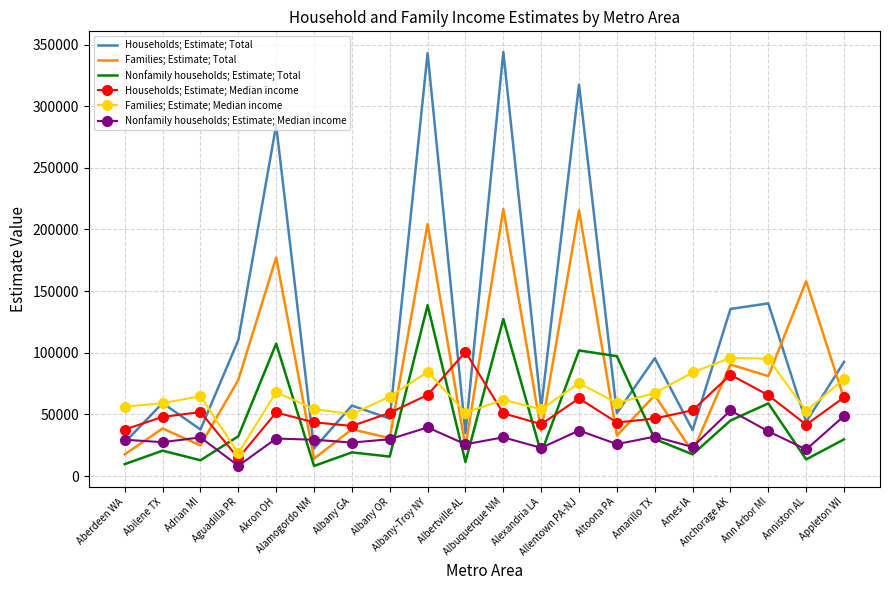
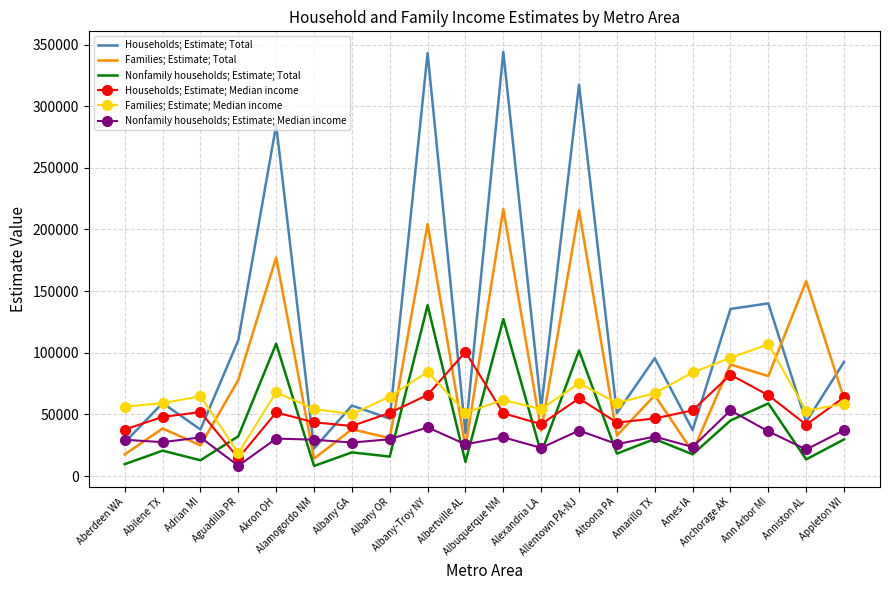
  {
    "Households; Estimate; Total": {
      "Aberdeen WA": 27000,
      "Adrian MI": 38000,
      "Aguadilla PR": 110000,
      "Alamogordo NM": 22000,
      "Albany GA": 57000,
      "Albany OR": 47000,
      "Albany-Troy NY": 343000,
      "Albertville AL": 35000,
      "Albuquerque NM": 344000,
      "Allentown PA-NJ": 317000,
      "Altoona PA": 51000,
      "Amarillo TX": 96000,
      "Ames IA": 37000,
      "Anchorage AK": 136000,
      "Ann Arbor MI": 140000,
      "Anniston AL": 44000,
      "Appleton WI": 93000
    },
    "Families; Estimate; Total": {
      "Aberdeen WA": 18000,
      "Abilene TX": 39000,
      "Adrian MI": 25000,
      "Aguadilla PR": 78000,
      "Akron OH": 177000,
      "Alamogordo NM": 14000,
      "Albany GA": 38000,
      "Albany-Troy NY": 204000,
      "Albertville AL": 23000,
      "Albuquerque NM": 217000,
      "Alexandria LA": 37000,
      "Allentown PA-NJ": 216000,
      "Altoona PA": 33000,
      "Ames IA": 20000,
      "Anchorage AK": 90000,
      "Ann Arbor MI": 81000,
      "Anniston AL": 158000
    },
    "Nonfamily households; Estimate; Total": {
      "Aberdeen WA": 10000,
      "Abilene TX": 21000,
      "Adrian MI": 13000,
      "Aguadilla PR": 32000,
      "Akron OH": 107000,
      "Alamogordo NM": 8000,
      "Albany GA": 19000,
      "Albany OR": 16000,
      "Albany-Troy NY": 139000,
      "Albertville AL": 12000,
      "Albuquerque NM": 127000,
      "Alexandria LA": 18000,
      "Allentown PA-NJ": 102000,
-     "Altoona PA": 97000,
+     "Altoona PA": 18000,
      "Ames IA": 18000,
      "Anchorage AK": 45000,
      "Ann Arbor MI": 59000,
      "Anniston AL": 14000,
      "Appleton WI": 30000
    },
    "Households; Estimate; Median income": {
      "Aberdeen WA": 38000,
      "Abilene TX": 48000,
      "Adrian MI": 52000,
      "Aguadilla PR": 15000,
      "Akron OH": 52000,
      "Alamogordo NM": 44000,
      "Albany GA": 41000,
      "Albany OR": 51000,
      "Albany-Troy NY": 66000,
      "Albertville AL": 101000,
      "Albuquerque NM": 51000,
      "Alexandria LA": 42000,
      "Allentown PA-NJ": 63000,
      "Altoona PA": 43000,
      "Amarillo TX": 47000,
      "Ames IA": 53000,
      "Anchorage AK": 82000,
      "Ann Arbor MI": 66000,
      "Anniston AL": 42000
    },
    "Families; Estimate; Median income": {
      "Aberdeen WA": 56000,
      "Adrian MI": 65000,
      "Aguadilla PR": 19000,
      "Akron OH": 68000,
      "Alamogordo NM": 54000,
      "Albany GA": 50000,
      "Albany OR": 65000,
      "Albany-Troy NY": 85000,
      "Albertville AL": 51000,
      "Albuquerque NM": 62000,
      "Allentown PA-NJ": 75000,
      "Altoona PA": 59000,
      "Ames IA": 84000,
      "Anchorage AK": 96000,
-     "Ann Arbor MI": 95000,
+     "Ann Arbor MI": 107000,
      "Anniston AL": 53000,
-     "Appleton WI": 79000
+     "Appleton WI": 59000
    },
    "Nonfamily households; Estimate; Median income": {
      "Aberdeen WA": 30000,
      "Abilene TX": 28000,
      "Adrian MI": 31000,
      "Aguadilla PR": 8000,
      "Akron OH": 30000,
      "Alamogordo NM": 30000,
      "Albany GA": 27000,
      "Albany-Troy NY": 40000,
      "Albertville AL": 26000,
      "Albuquerque NM": 31000,
      "Alexandria LA": 23000,
      "Allentown PA-NJ": 37000,
      "Altoona PA": 26000,
      "Ames IA": 24000,
      "Anchorage AK": 53000,
      "Ann Arbor MI": 36000,
      "Anniston AL": 22000,
-     "Appleton WI": 49000
+     "Appleton WI": 37000
    }
  }
